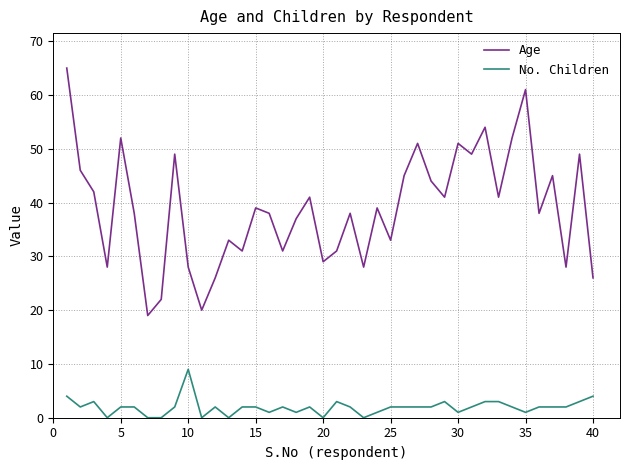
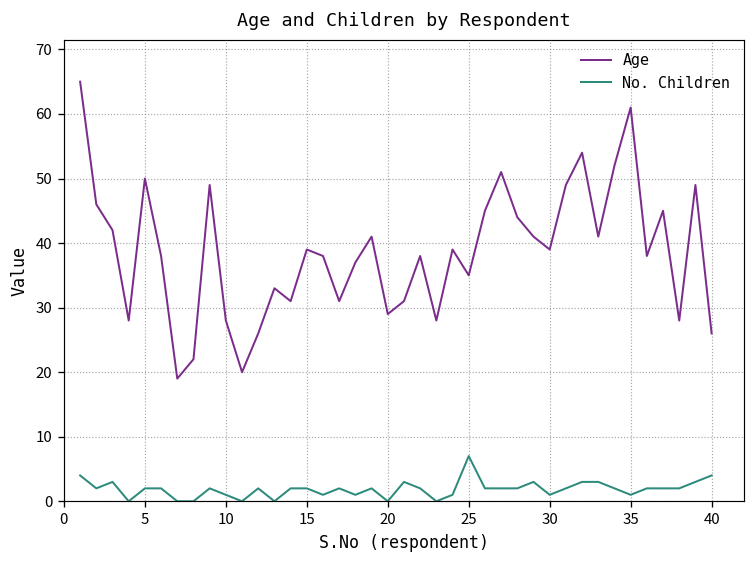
  {
    "Age": {
-     "5": 52,
+     "5": 50,
      "10": 28,
      "15": 39,
      "20": 29,
-     "25": 33,
-     "30": 51,
+     "25": 35,
+     "30": 39,
      "35": 61,
      "40": 26
    },
    "No. Children": {
      "5": 2,
-     "10": 9,
+     "10": 1,
      "15": 2,
      "20": 0,
-     "25": 2,
+     "25": 7,
      "30": 1,
      "35": 1,
      "40": 4
    }
  }
